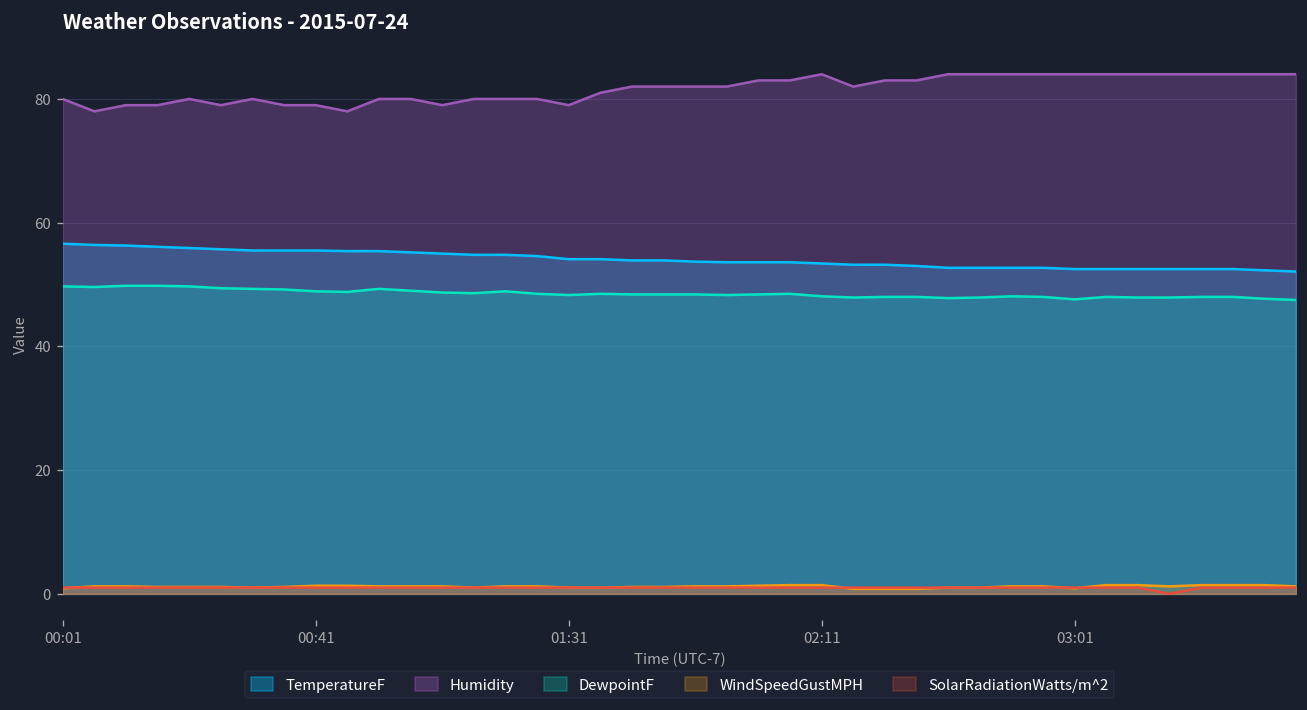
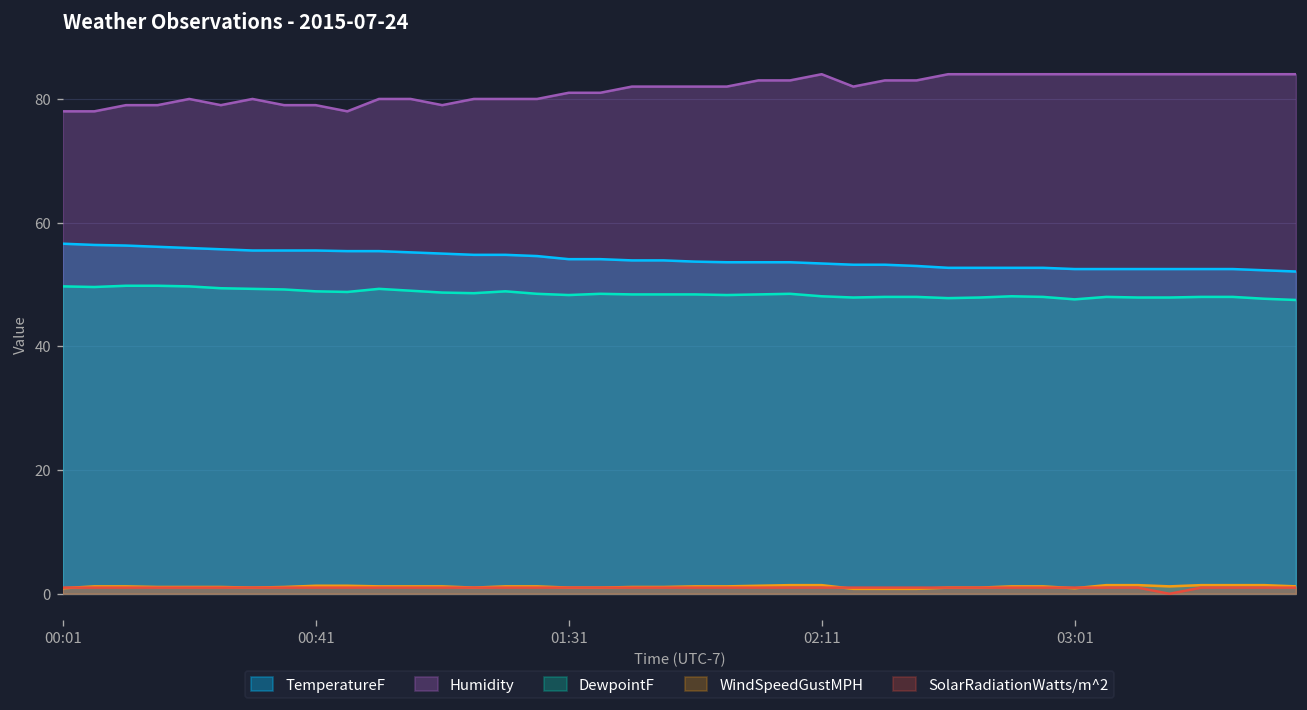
  {
    "Humidity": {
-     "00:01": 80,
+     "00:01": 78,
      "00:41": 79,
-     "01:31": 79,
+     "01:31": 81,
      "02:11": 84,
      "03:01": 84
    }
  }
